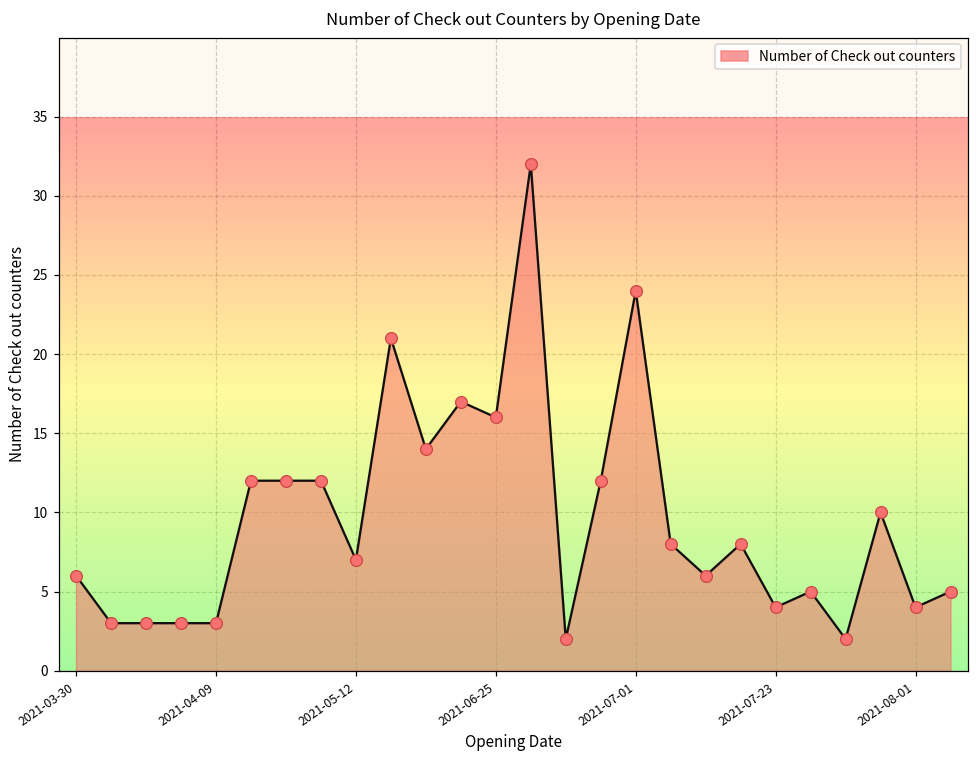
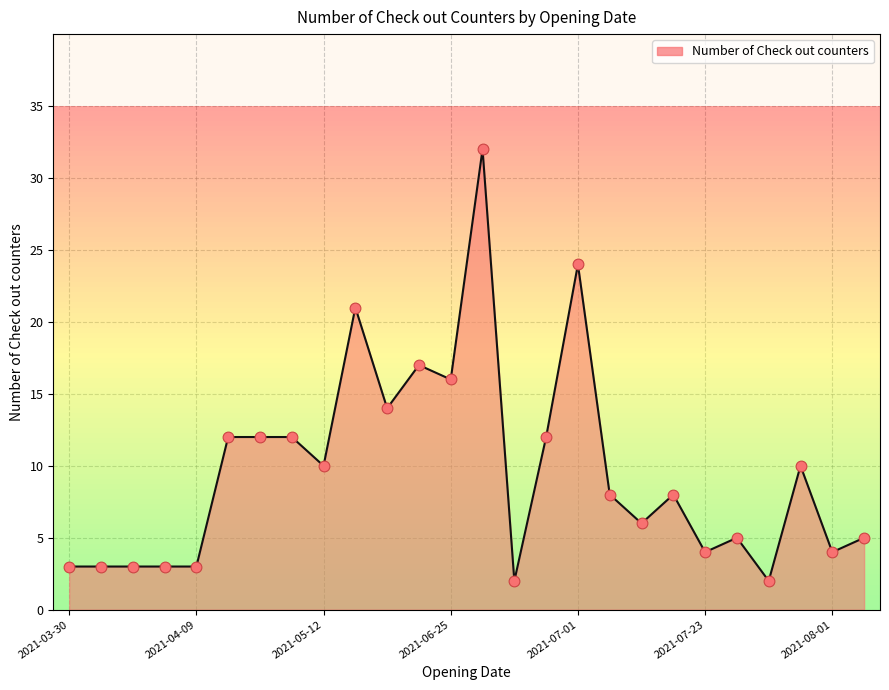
  {
-   "2021-03-30": 6,
+   "2021-03-30": 3,
    "2021-04-09": 3,
-   "2021-05-12": 7,
+   "2021-05-12": 10,
    "2021-06-25": 16,
    "2021-07-23": 4
  }
